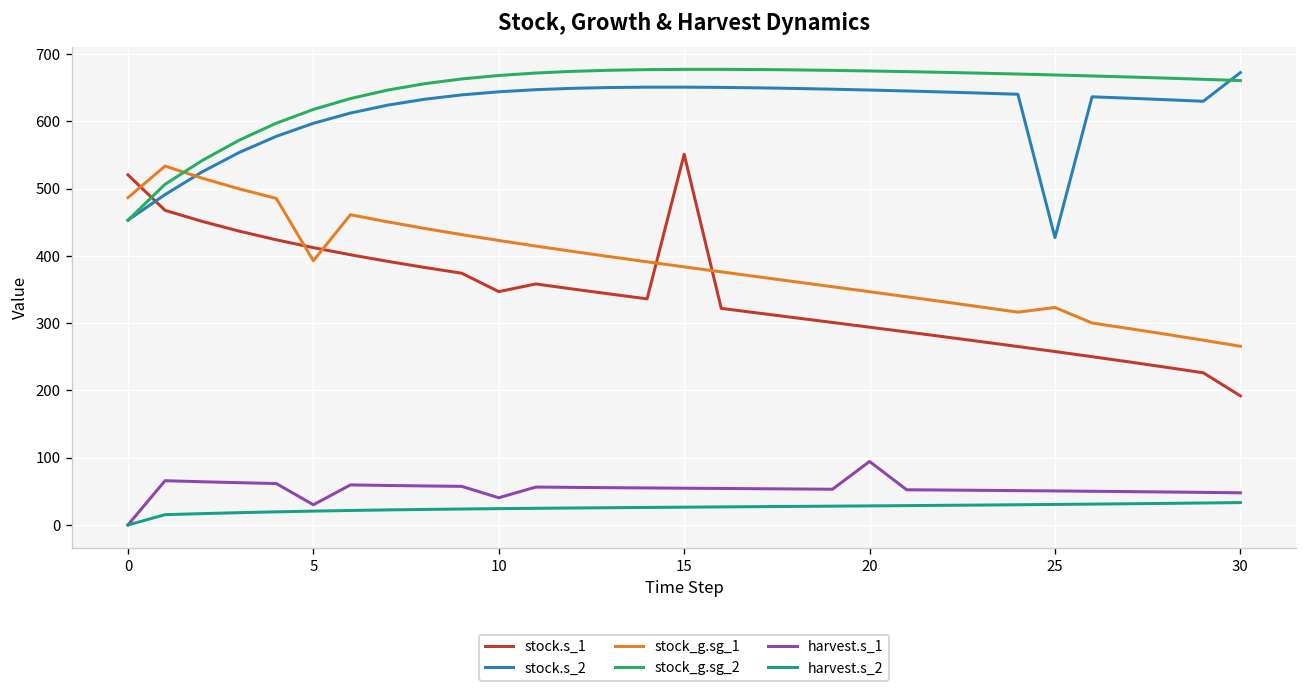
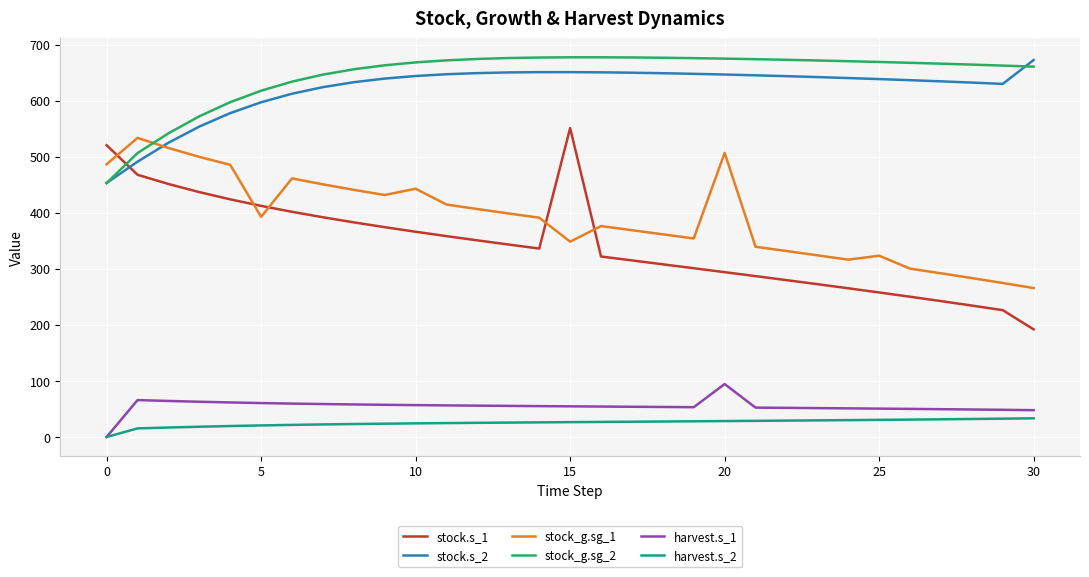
  {
    "stock.s_1": {
      "0": 520,
      "5": 410,
-     "10": 350,
+     "10": 370,
      "15": 550,
      "20": 290,
      "25": 260,
      "30": 190
    },
    "stock.s_2": {
      "5": 600,
      "10": 640,
      "15": 650,
      "20": 650,
-     "25": 430,
+     "25": 640,
      "30": 670
    },
    "stock_g.sg_1": {
      "0": 490,
      "5": 390,
-     "10": 420,
-     "15": 380,
-     "20": 350,
+     "10": 440,
+     "15": 350,
+     "20": 510,
      "25": 320,
      "30": 270
    },
    "harvest.s_1": {
-     "5": 30,
-     "10": 40,
+     "5": 60,
+     "10": 60,
      "15": 50,
      "20": 90,
      "25": 50,
      "30": 50
    }
  }
